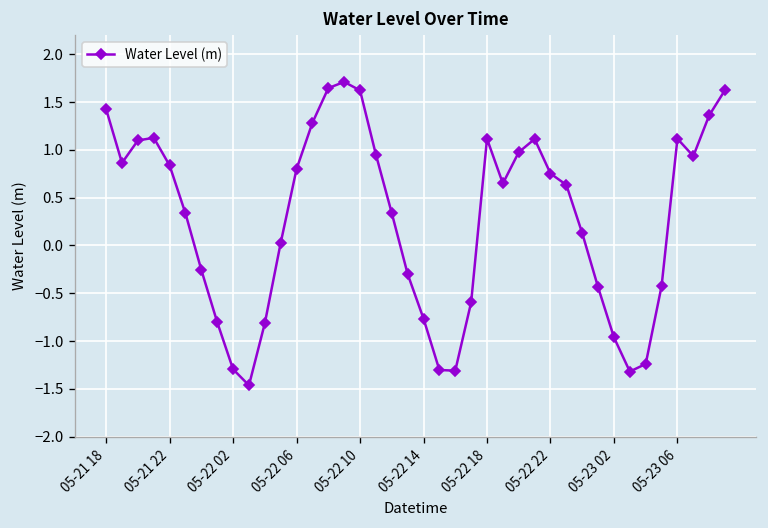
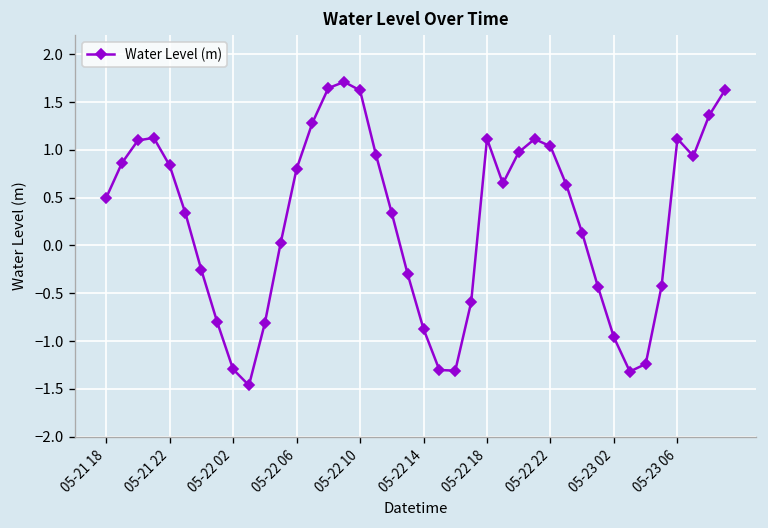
  {
-   "05-21 18": 1.4,
+   "05-21 18": 0.5,
    "05-21 22": 0.8,
    "05-22 02": -1.3,
    "05-22 06": 0.8,
    "05-22 10": 1.6,
-   "05-22 14": -0.8,
+   "05-22 14": -0.9,
    "05-22 18": 1.1,
-   "05-22 22": 0.8,
+   "05-22 22": 1.0,
    "05-23 02": -1.0,
    "05-23 06": 1.1
  }
